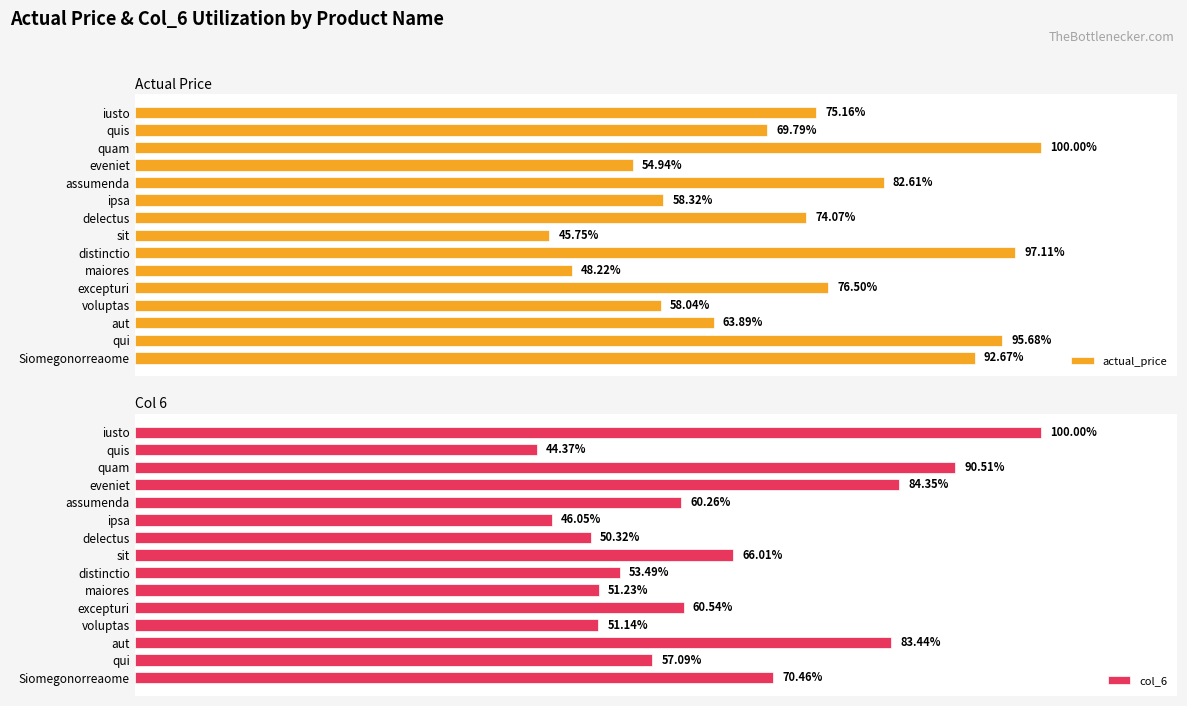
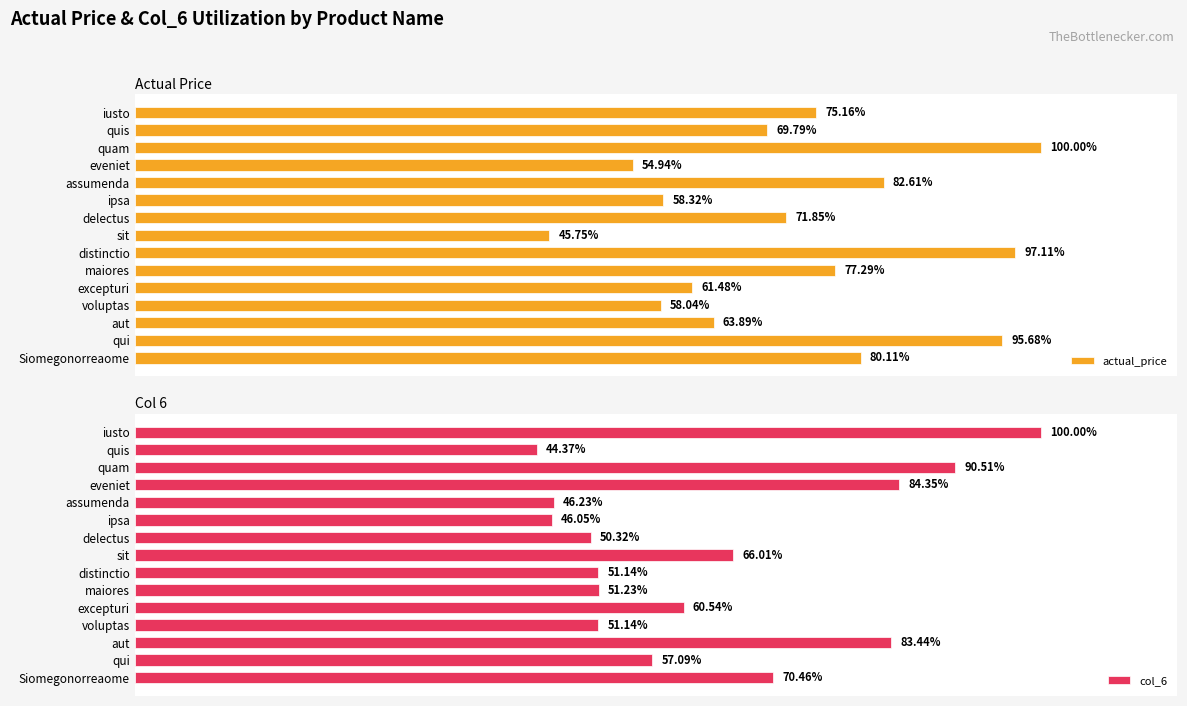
  {
    "Actual Price": {
      "iusto": "75.16%",
      "quis": "69.79%",
      "quam": "100.00%",
      "eveniet": "54.94%",
      "assumenda": "82.61%",
      "ipsa": "58.32%",
-     "delectus": "74.07%",
+     "delectus": "71.85%",
      "sit": "45.75%",
      "distinctio": "97.11%",
-     "maiores": "48.22%",
-     "excepturi": "76.50%",
+     "maiores": "77.29%",
+     "excepturi": "61.48%",
      "voluptas": "58.04%",
      "aut": "63.89%",
      "qui": "95.68%",
-     "Siomegonorreaome": "92.67%"
+     "Siomegonorreaome": "80.11%"
    },
    "Col 6": {
      "iusto": "100.00%",
      "quis": "44.37%",
      "quam": "90.51%",
      "eveniet": "84.35%",
-     "assumenda": "60.26%",
+     "assumenda": "46.23%",
      "ipsa": "46.05%",
      "delectus": "50.32%",
      "sit": "66.01%",
-     "distinctio": "53.49%",
+     "distinctio": "51.14%",
      "maiores": "51.23%",
      "excepturi": "60.54%",
      "voluptas": "51.14%",
      "aut": "83.44%",
      "qui": "57.09%",
      "Siomegonorreaome": "70.46%"
    }
  }
